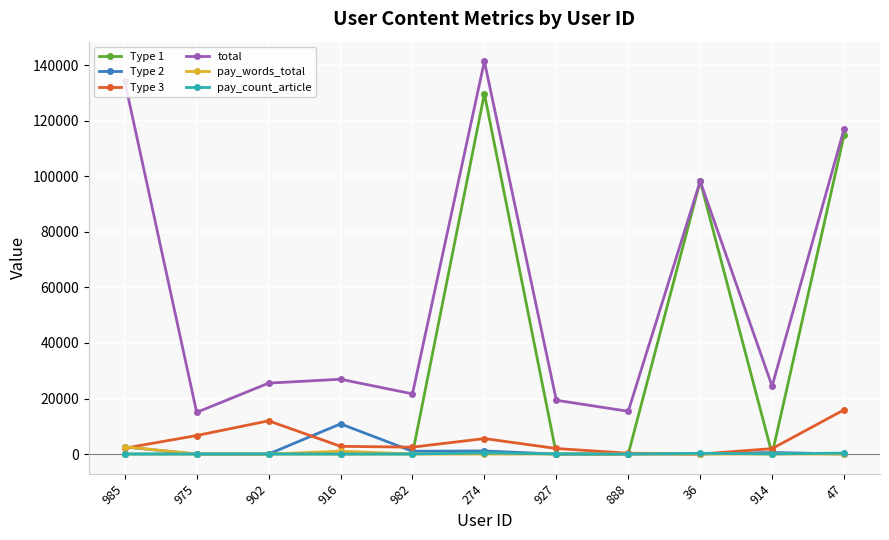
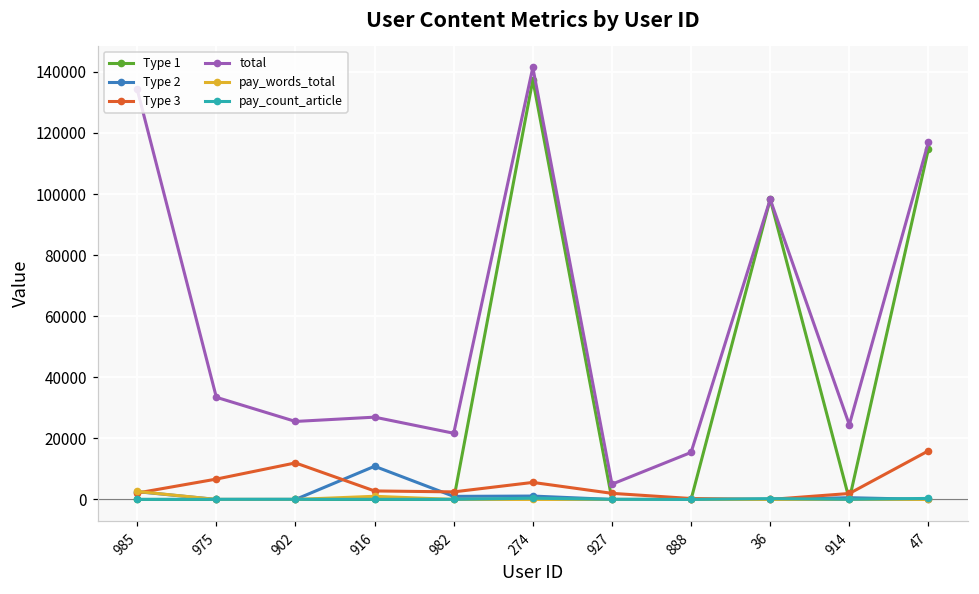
  {
    "Type 1": {
-     "274": 130000,
+     "274": 137000,
      "47": 115000
    },
    "Type 3": {
      "975": 7000,
      "902": 12000,
      "916": 3000,
      "982": 2000,
      "274": 6000,
      "927": 2000,
      "914": 2000,
      "47": 16000
    },
    "total": {
-     "975": 15000,
+     "975": 33000,
      "902": 26000,
      "916": 27000,
      "982": 22000,
      "274": 141000,
-     "927": 19000,
+     "927": 5000,
      "888": 15000,
      "914": 24000,
      "47": 117000
    },
    "pay_words_total": {
      "916": 1000
    }
  }
